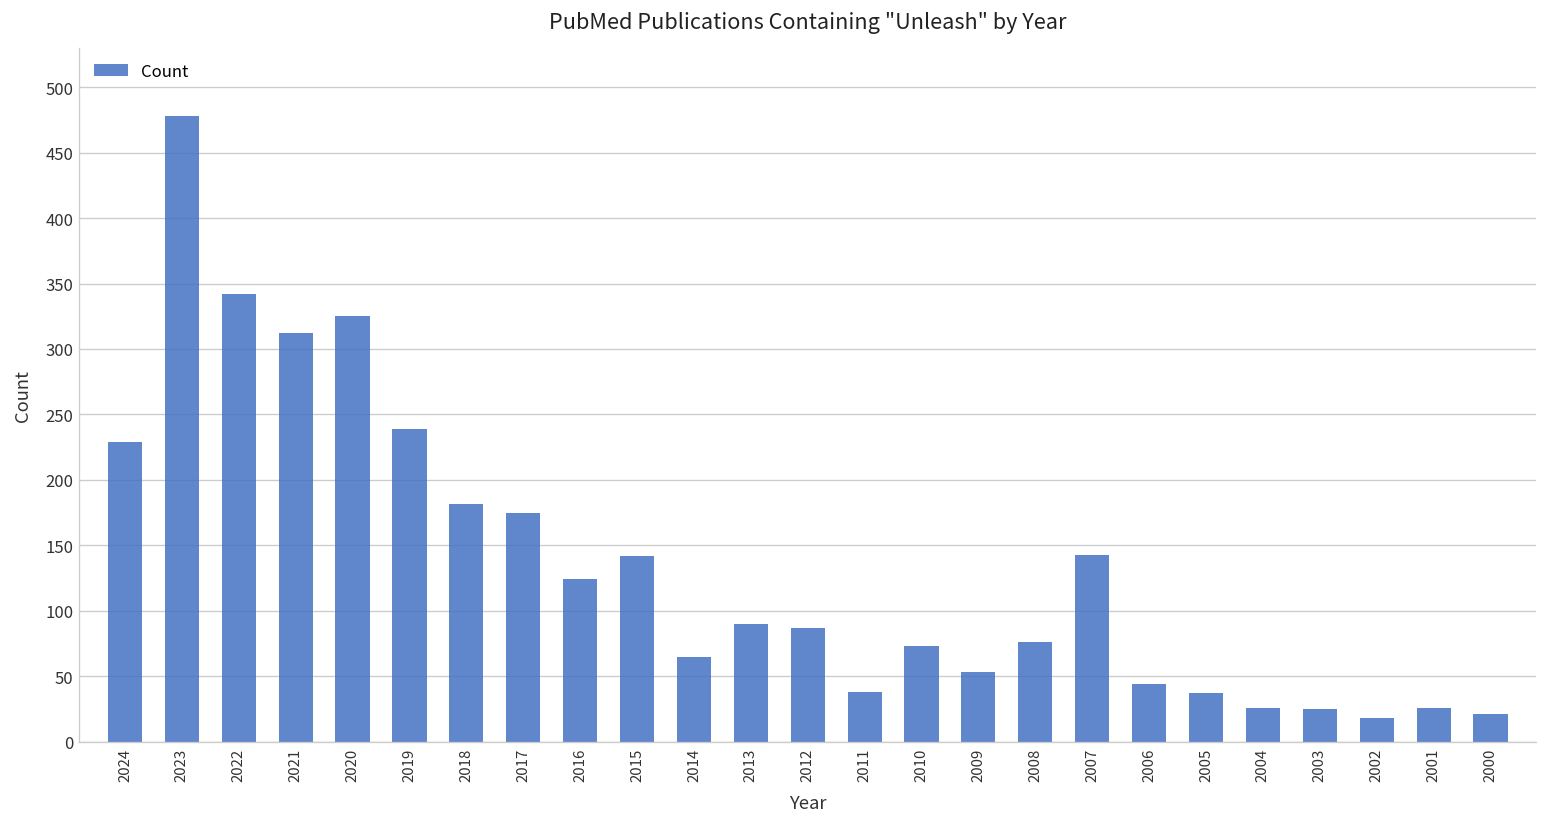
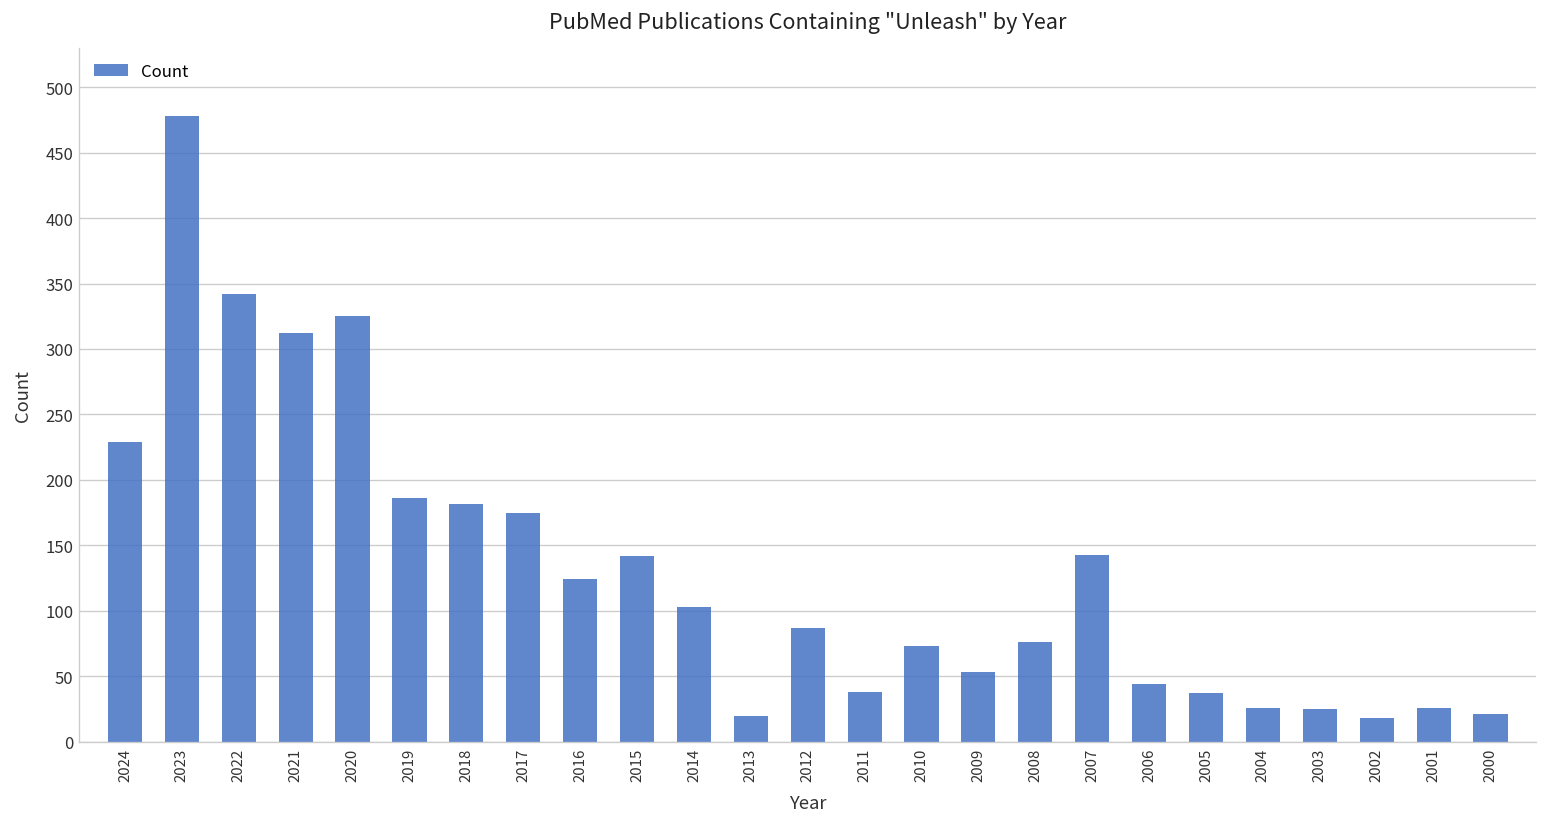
  {
    "2024": 229,
    "2023": 478,
    "2022": 342,
    "2021": 312,
    "2020": 325,
-   "2019": 239,
+   "2019": 186,
    "2018": 182,
    "2017": 175,
    "2016": 124,
    "2015": 142,
-   "2014": 65,
-   "2013": 90,
+   "2014": 103,
+   "2013": 20,
    "2012": 87,
    "2011": 38,
    "2010": 73,
    "2009": 53,
    "2008": 76,
    "2007": 143,
    "2006": 44,
    "2005": 37,
    "2004": 26,
    "2003": 25,
    "2002": 18,
    "2001": 26,
    "2000": 21
  }
